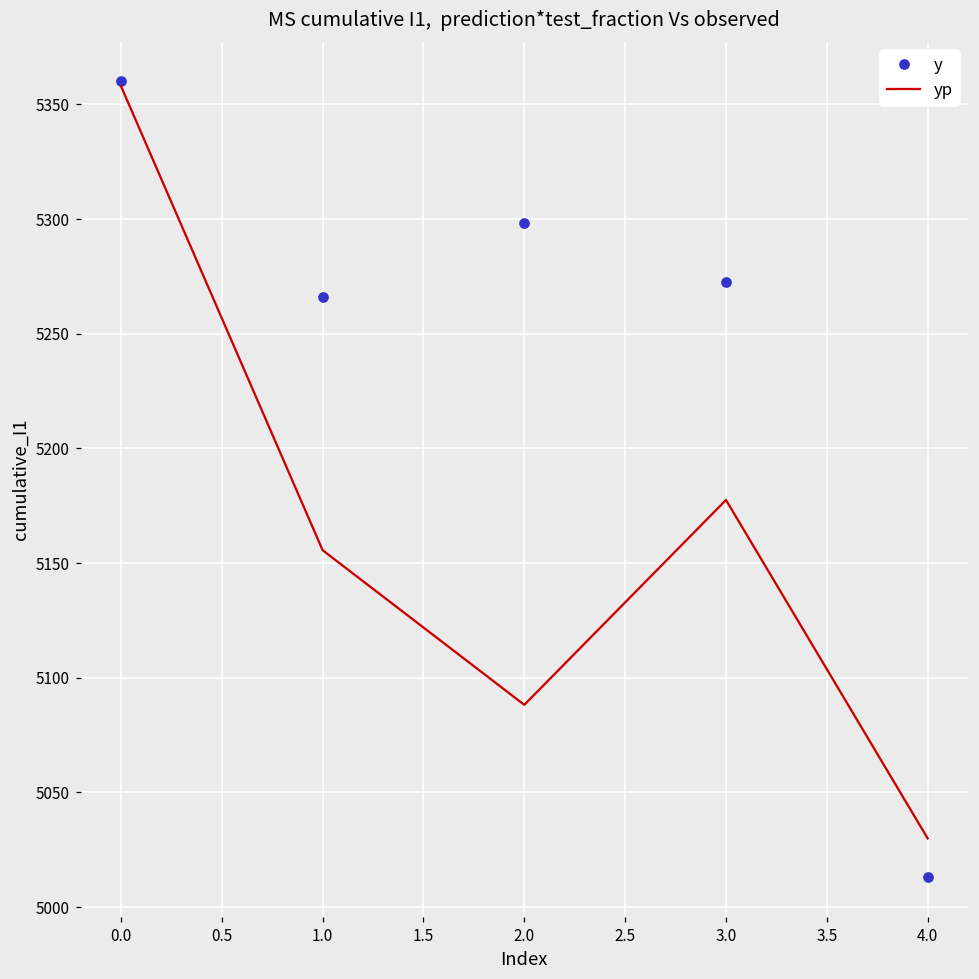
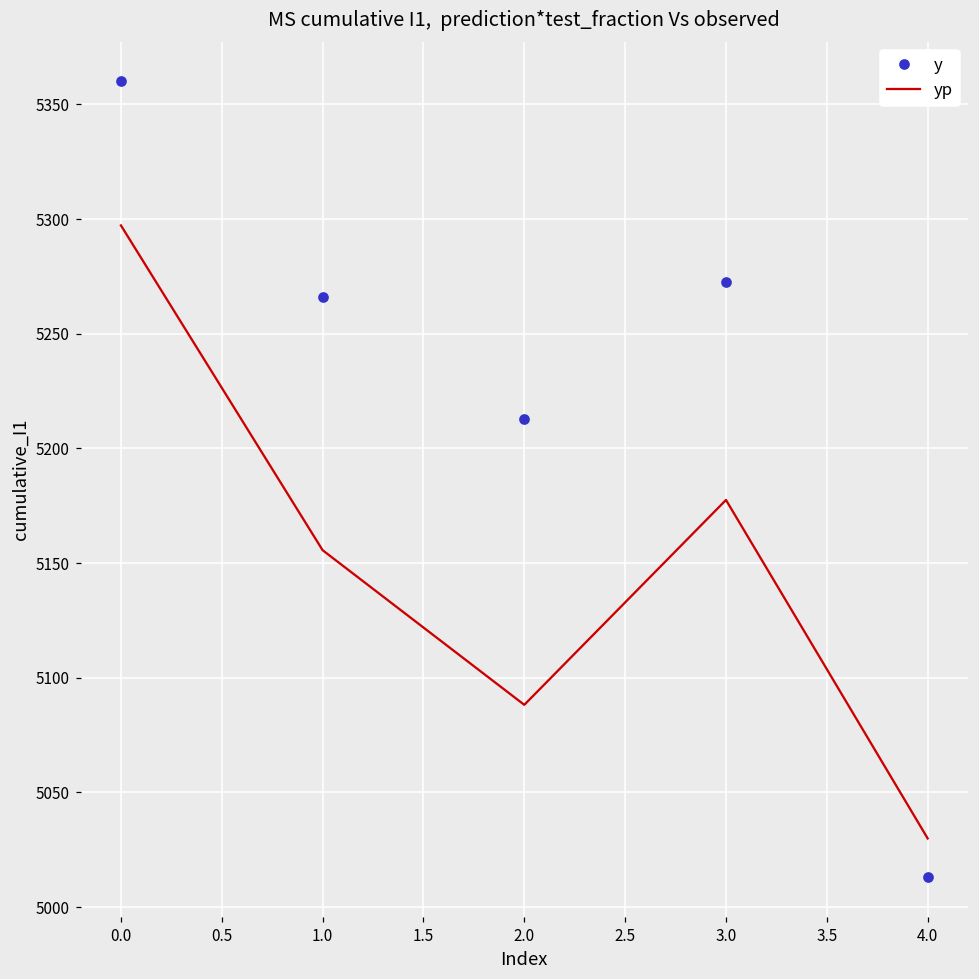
  {
    "y": {
      "0.0": 5360,
      "1.0": 5266,
-     "2.0": 5298,
+     "2.0": 5213,
      "3.0": 5272,
      "4.0": 5013
    },
    "yp": {
-     "0.0": 5358,
+     "0.0": 5297,
      "1.0": 5156,
      "2.0": 5088,
      "3.0": 5178,
      "4.0": 5030
    }
  }
